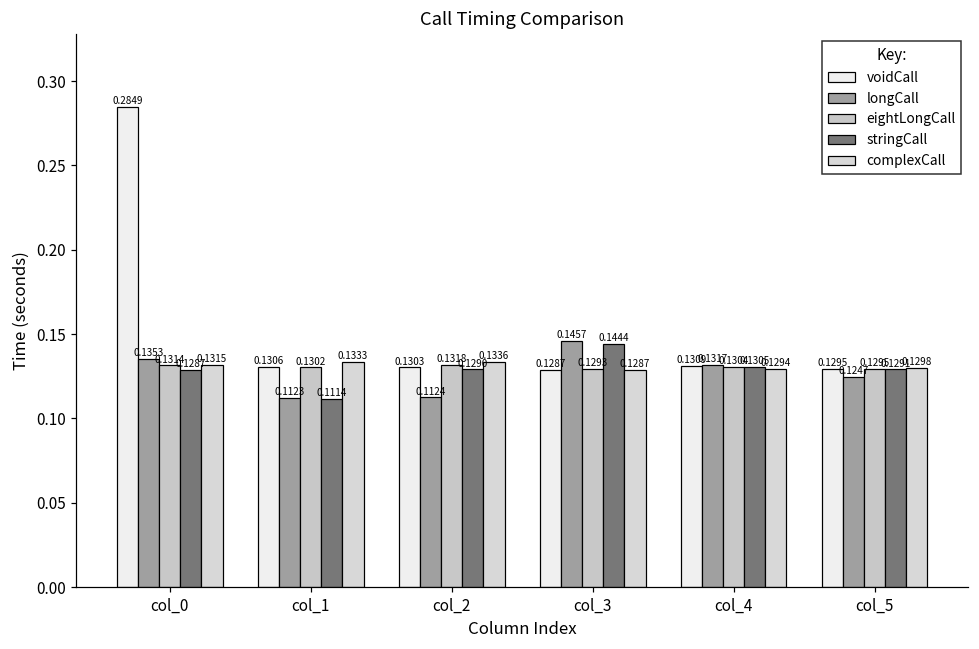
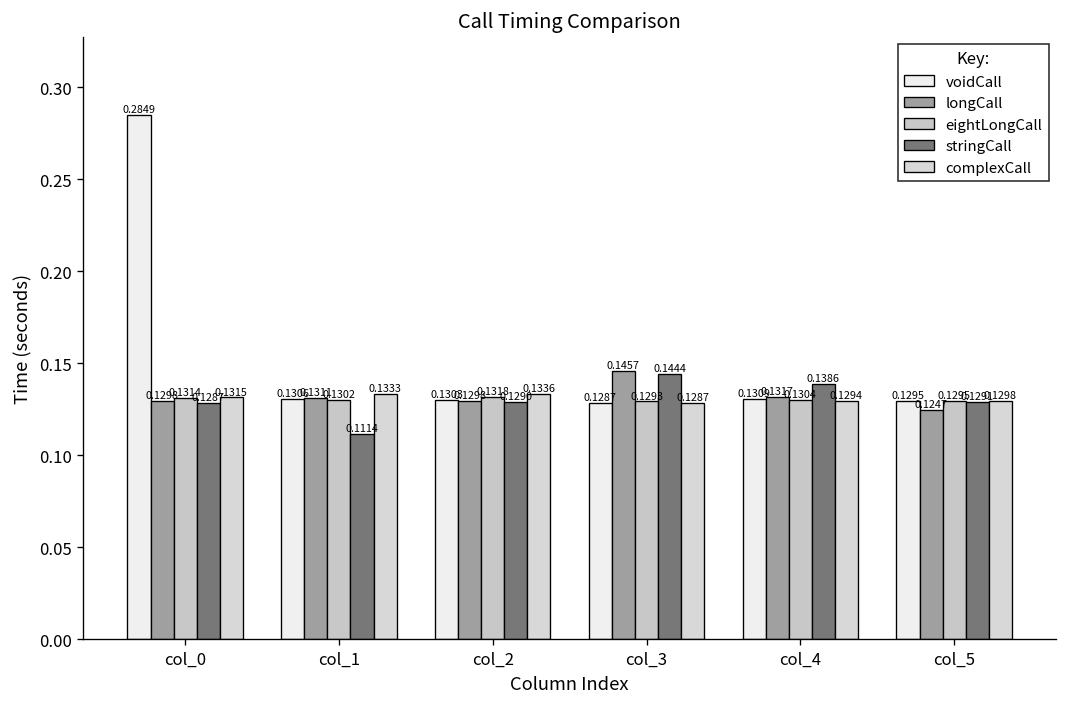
  {
    "longCall": {
-     "col_0": 0.1353,
-     "col_1": 0.1123,
-     "col_2": 0.1124,
+     "col_0": 0.1298,
+     "col_1": 0.1311,
+     "col_2": 0.1298,
      "col_3": 0.1457,
      "col_5": 0.1247
    },
    "stringCall": {
      "col_1": 0.1114,
      "col_3": 0.1444,
-     "col_4": 0.1305
+     "col_4": 0.1386
    }
  }
